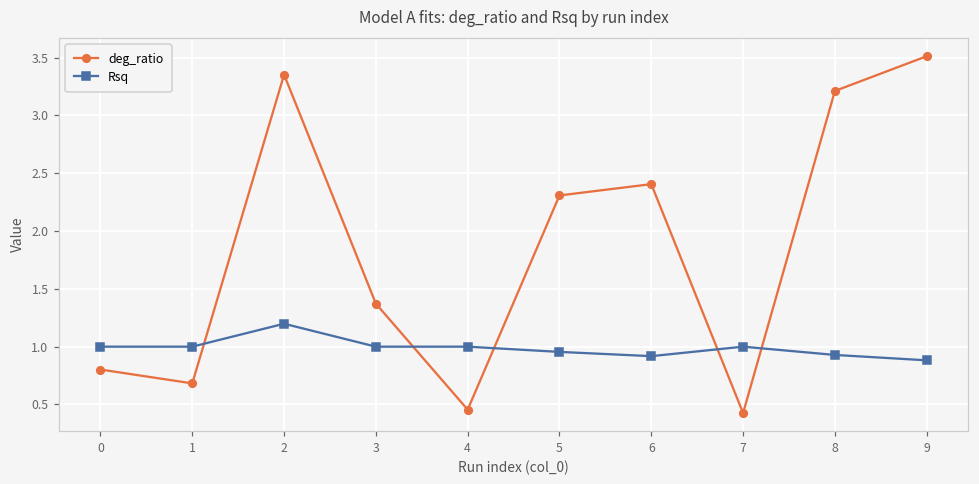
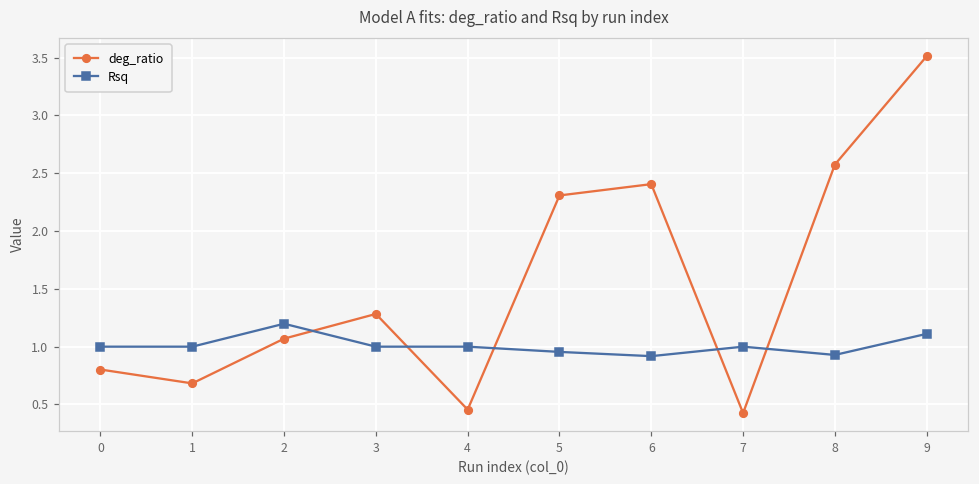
  {
    "deg_ratio": {
      "0": 0.80,
      "1": 0.68,
-     "2": 3.35,
-     "3": 1.37,
+     "2": 1.07,
+     "3": 1.28,
      "4": 0.45,
      "5": 2.31,
      "6": 2.41,
      "7": 0.42,
-     "8": 3.21,
+     "8": 2.57,
      "9": 3.51
    },
    "Rsq": {
      "0": 1.00,
      "1": 1.00,
      "2": 1.20,
      "3": 1.00,
      "4": 1.00,
      "5": 0.95,
      "6": 0.92,
      "7": 1.00,
      "8": 0.93,
-     "9": 0.88
+     "9": 1.11
    }
  }
